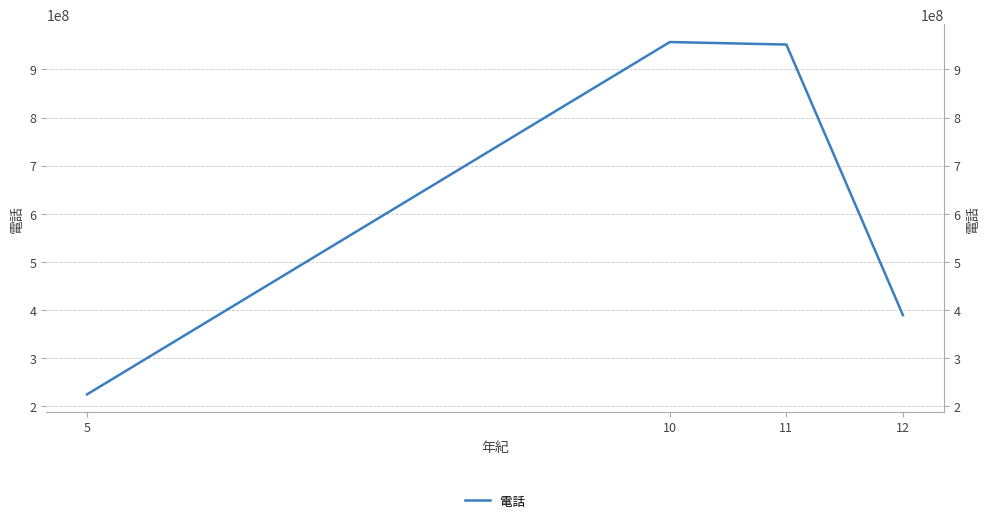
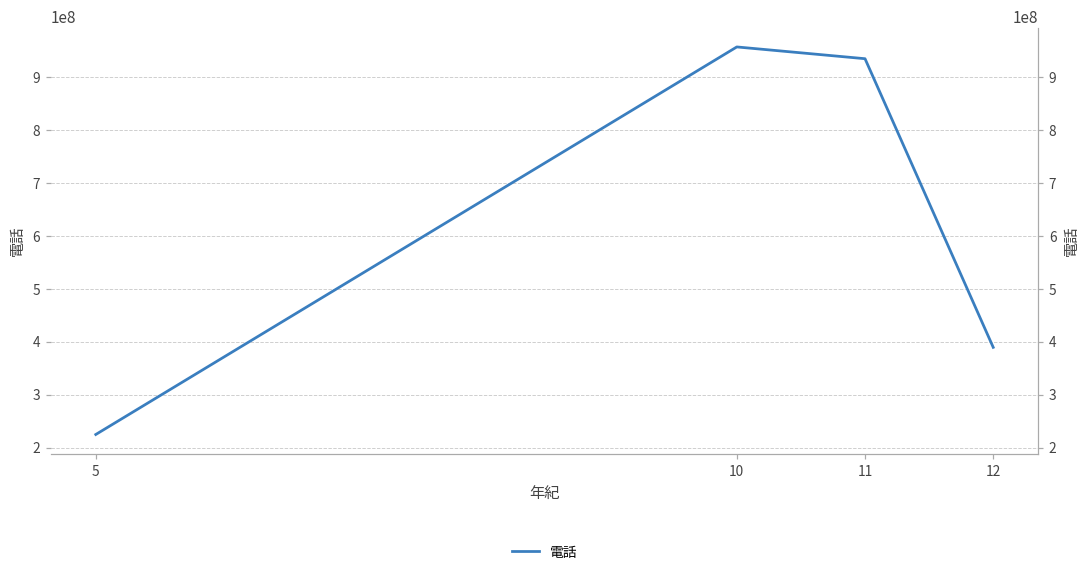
  {
    "5": 230000000,
    "10": 960000000,
-   "11": 950000000,
+   "11": 930000000,
    "12": 390000000
  }
